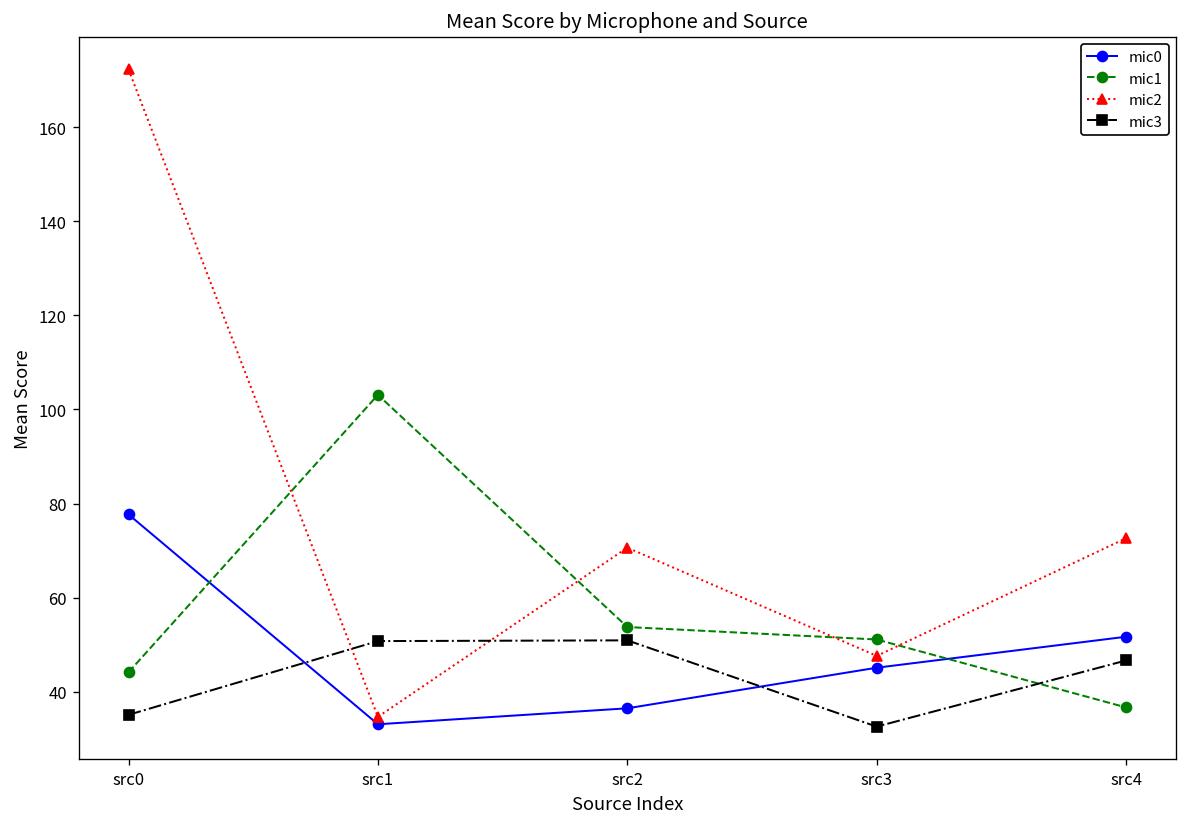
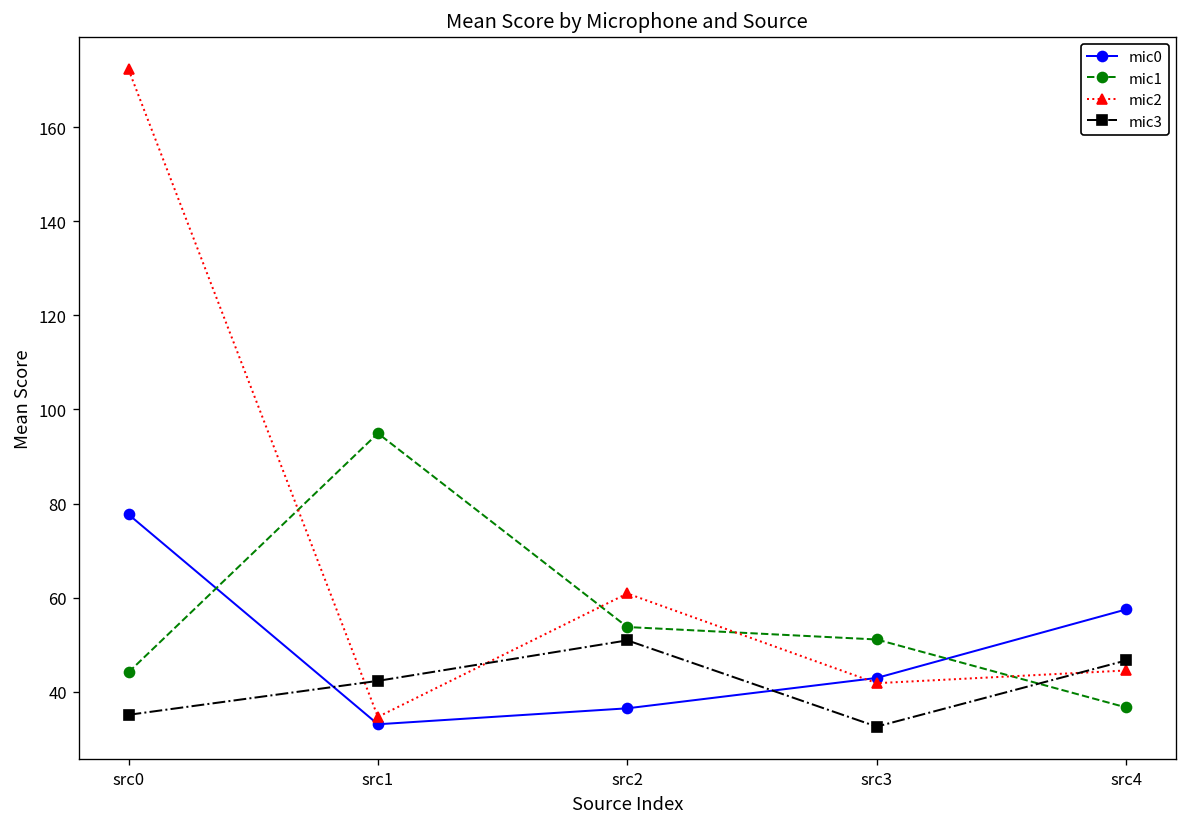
  {
    "mic0": {
      "src0": 78,
      "src1": 33,
      "src2": 36,
-     "src3": 45,
-     "src4": 52
+     "src3": 43,
+     "src4": 57
    },
    "mic1": {
      "src0": 44,
-     "src1": 103,
+     "src1": 95,
      "src2": 54,
      "src3": 51,
      "src4": 37
    },
    "mic2": {
      "src0": 172,
      "src1": 35,
-     "src2": 71,
-     "src3": 48,
-     "src4": 73
+     "src2": 61,
+     "src3": 42,
+     "src4": 45
    },
    "mic3": {
      "src0": 35,
-     "src1": 51,
+     "src1": 42,
      "src2": 51,
      "src3": 33,
      "src4": 47
    }
  }
